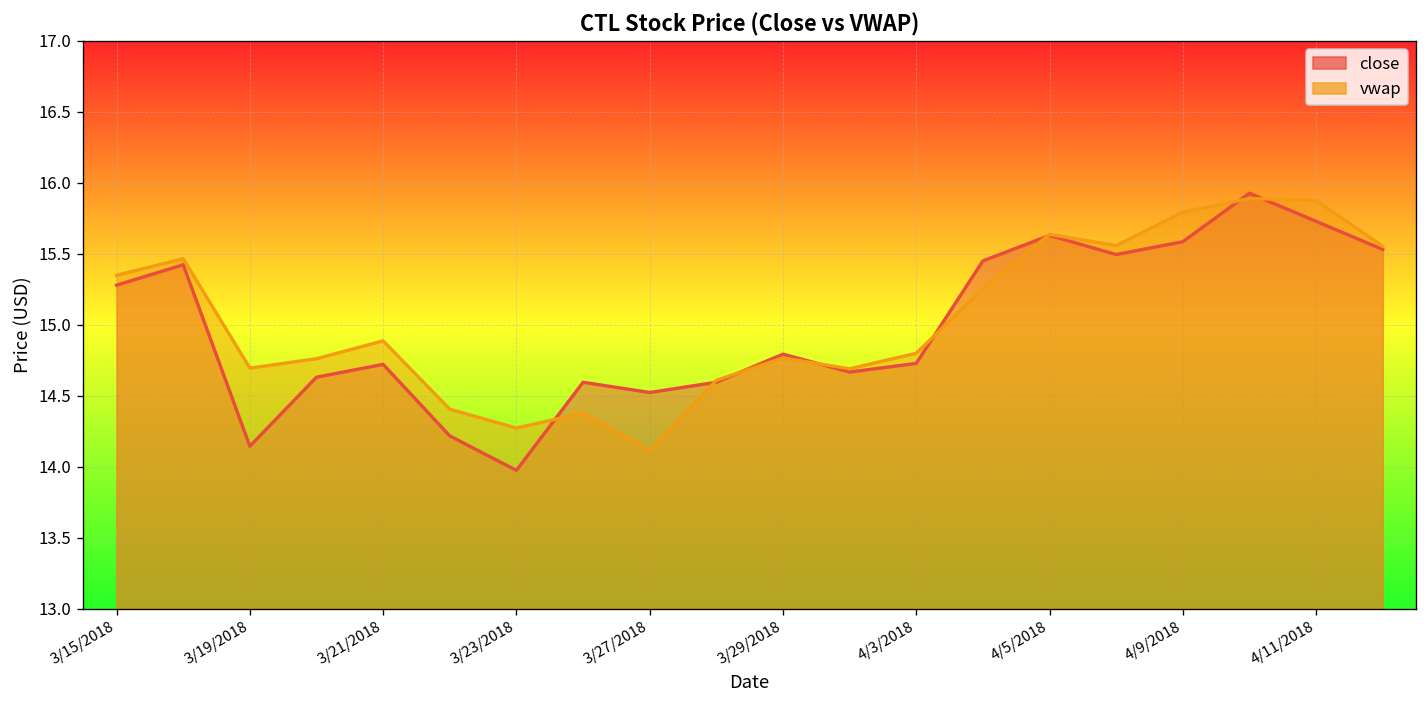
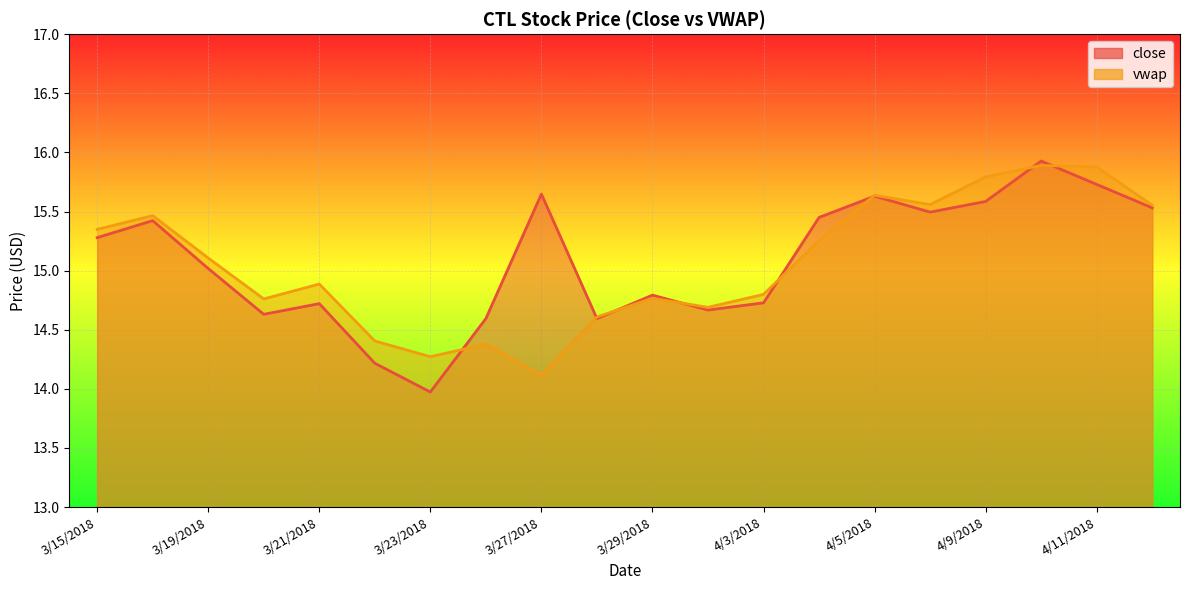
  {
    "close": {
      "3/15/2018": 15.28,
-     "3/19/2018": 14.14,
+     "3/19/2018": 15.02,
      "3/21/2018": 14.72,
      "3/23/2018": 13.97,
-     "3/27/2018": 14.52,
+     "3/27/2018": 15.65,
      "3/29/2018": 14.79,
      "4/3/2018": 14.73,
      "4/9/2018": 15.59,
      "4/11/2018": 15.73
    },
    "vwap": {
      "3/15/2018": 15.35,
-     "3/19/2018": 14.69,
+     "3/19/2018": 15.11,
      "3/21/2018": 14.89,
      "3/23/2018": 14.27,
      "3/27/2018": 14.12,
      "3/29/2018": 14.77,
      "4/3/2018": 14.80,
      "4/9/2018": 15.79,
      "4/11/2018": 15.88
    }
  }
